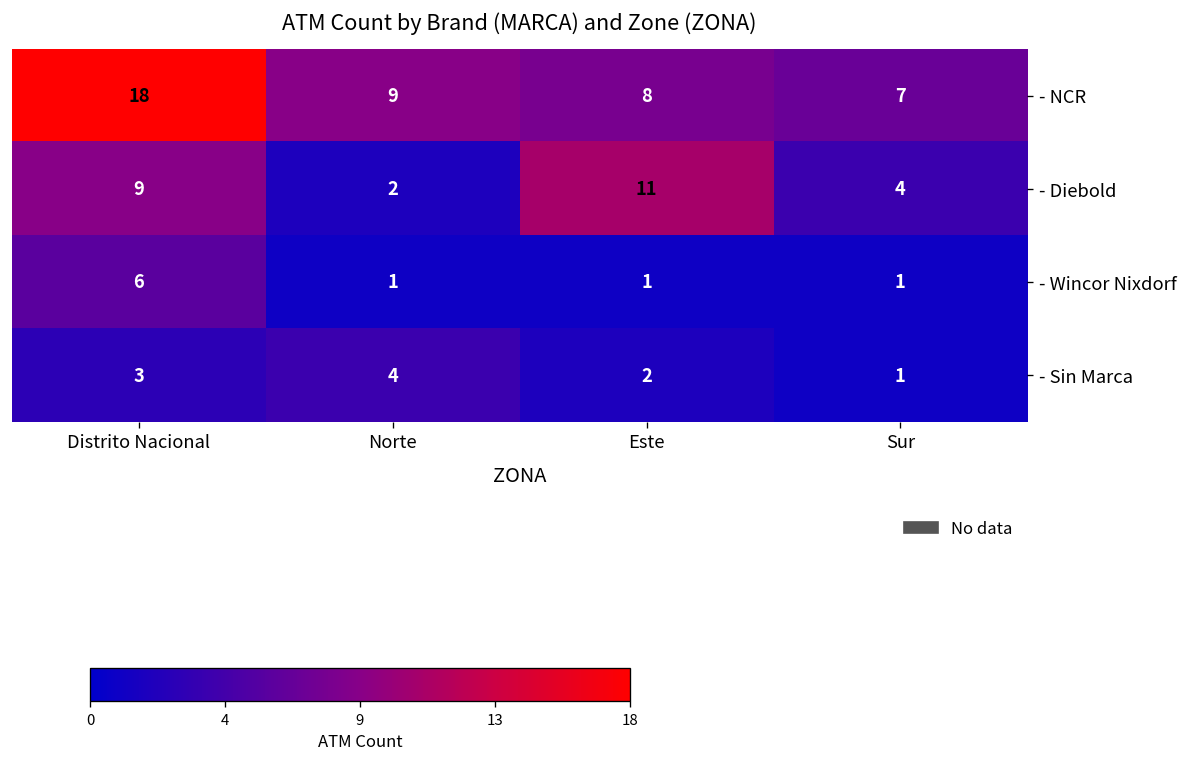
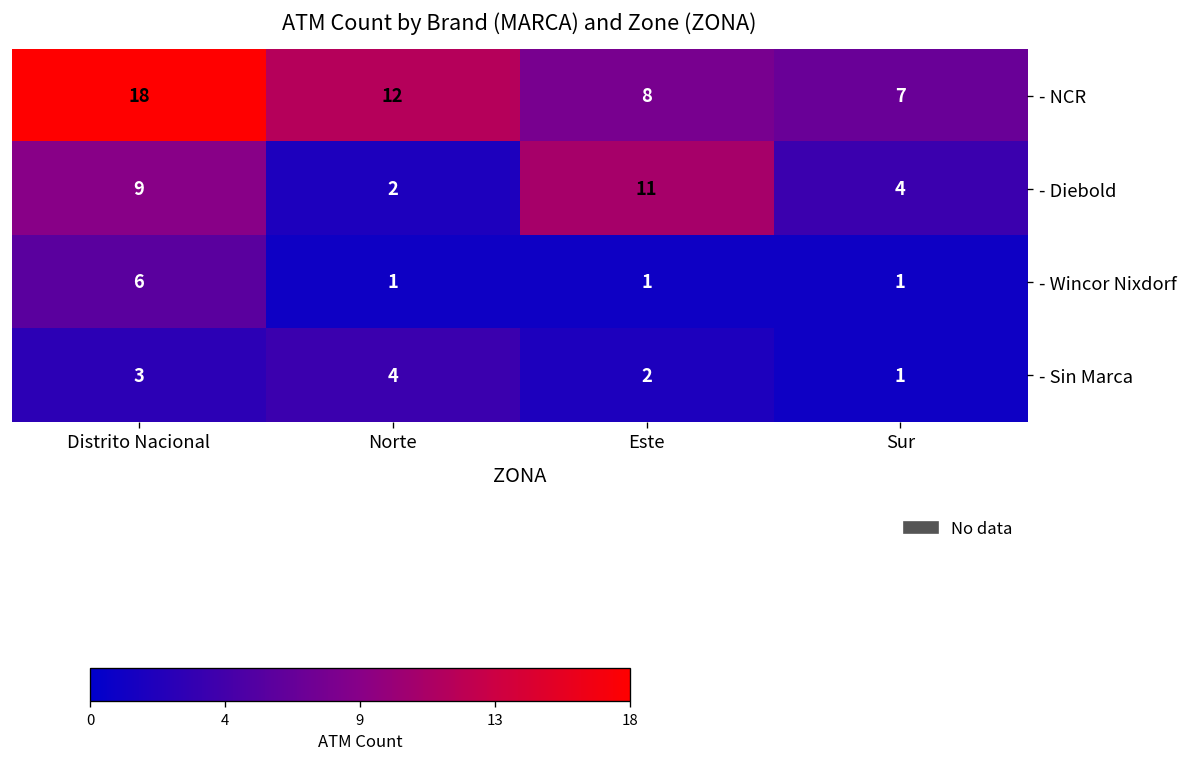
  {
    "- NCR": {
      "Distrito Nacional": 18,
-     "Norte": 9,
+     "Norte": 12,
      "Este": 8,
      "Sur": 7
    },
    "- Diebold": {
      "Distrito Nacional": 9,
      "Norte": 2,
      "Este": 11,
      "Sur": 4
    },
    "- Wincor Nixdorf": {
      "Distrito Nacional": 6,
      "Norte": 1,
      "Este": 1,
      "Sur": 1
    },
    "- Sin Marca": {
      "Distrito Nacional": 3,
      "Norte": 4,
      "Este": 2,
      "Sur": 1
    }
  }
